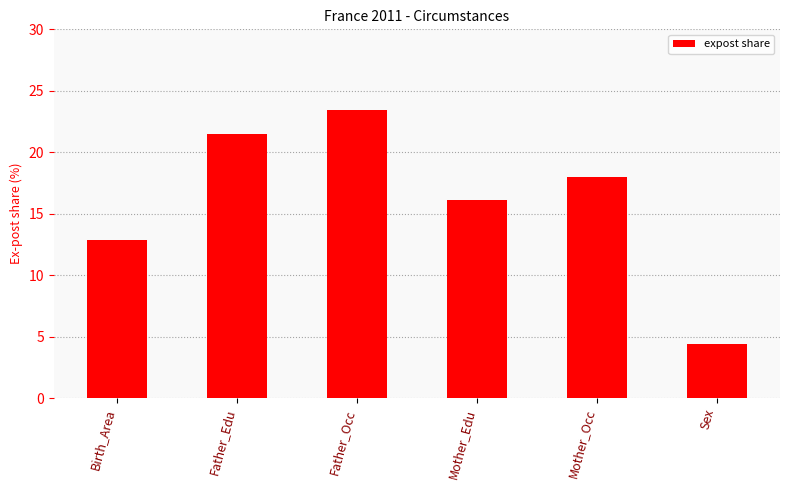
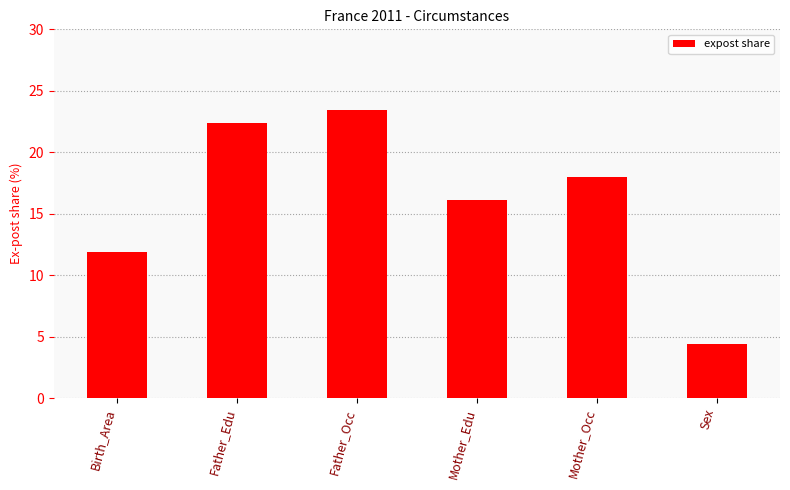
  {
-   "Birth_Area": 12.9,
-   "Father_Edu": 21.5,
+   "Birth_Area": 11.9,
+   "Father_Edu": 22.4,
    "Father_Occ": 23.4,
    "Mother_Edu": 16.1,
    "Mother_Occ": 18.0,
    "Sex": 4.4
  }
